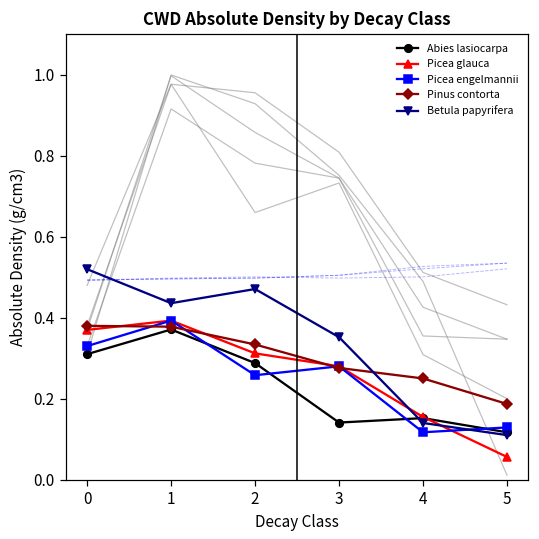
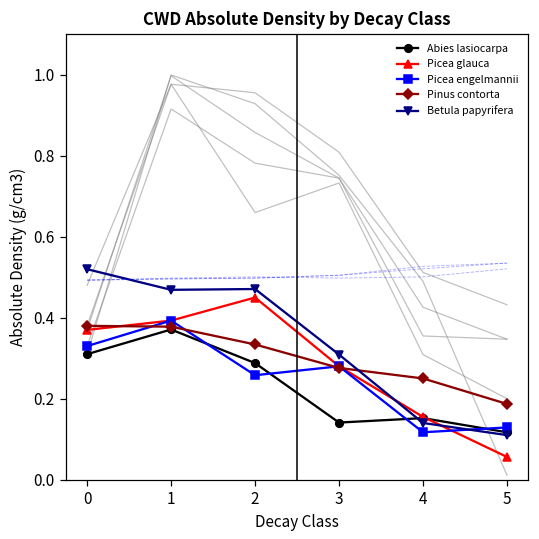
  {
    "Abies lasiocarpa": {
      "2": 0.29,
      "3": 0.14,
      "5": 0.12
    },
    "Picea glauca": {
-     "2": 0.31,
+     "2": 0.45,
      "5": 0.06
    },
    "Pinus contorta": {
      "2": 0.33,
      "4": 0.25,
      "5": 0.19
    },
    "Betula papyrifera": {
      "0": 0.52,
-     "1": 0.44,
+     "1": 0.47,
      "2": 0.47,
-     "3": 0.35,
+     "3": 0.31,
      "4": 0.14,
      "5": 0.11
    }
  }
